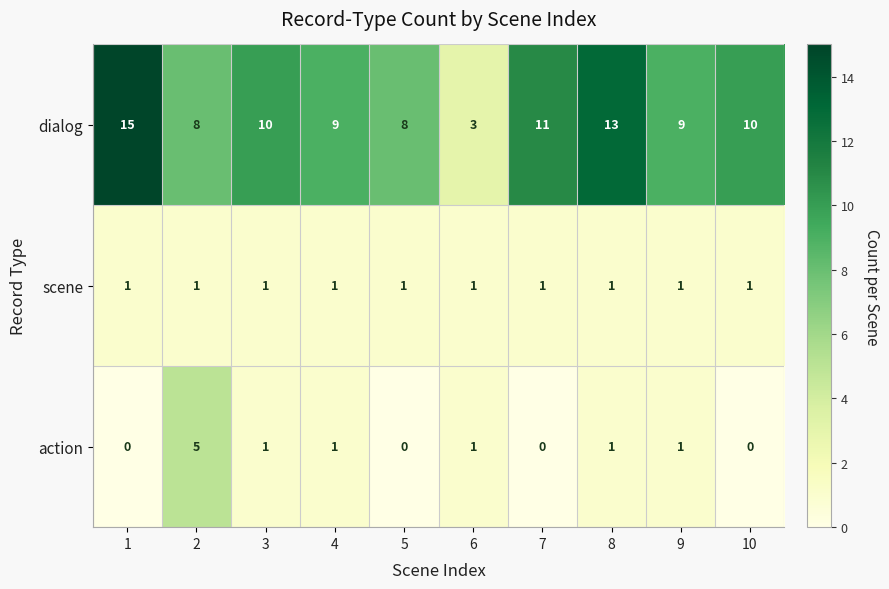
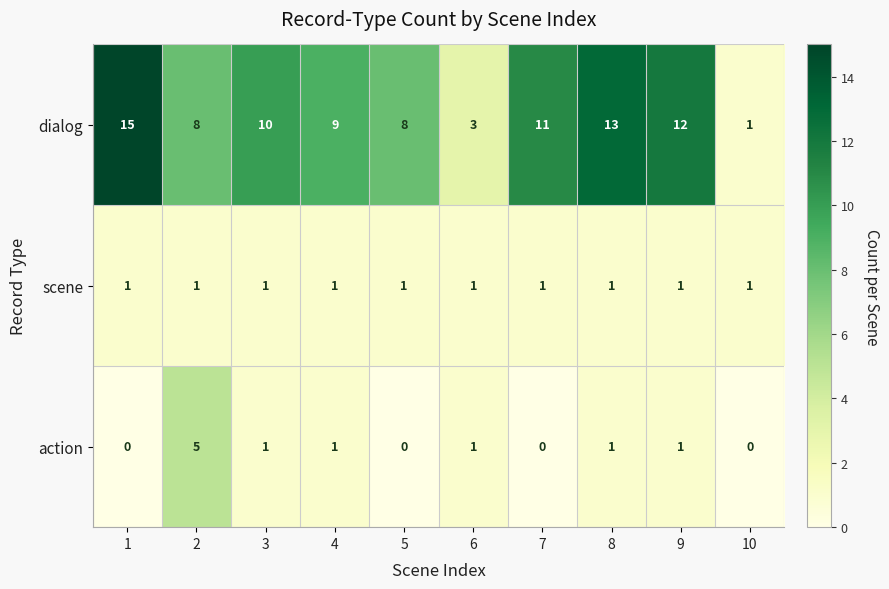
  {
    "dialog": {
      "1": 15,
      "2": 8,
      "3": 10,
      "4": 9,
      "5": 8,
      "6": 3,
      "7": 11,
      "8": 13,
-     "9": 9,
-     "10": 10
+     "9": 12,
+     "10": 1
    },
    "scene": {
      "1": 1,
      "2": 1,
      "3": 1,
      "4": 1,
      "5": 1,
      "6": 1,
      "7": 1,
      "8": 1,
      "9": 1,
      "10": 1
    },
    "action": {
      "1": 0,
      "2": 5,
      "3": 1,
      "4": 1,
      "5": 0,
      "6": 1,
      "7": 0,
      "8": 1,
      "9": 1,
      "10": 0
    }
  }
